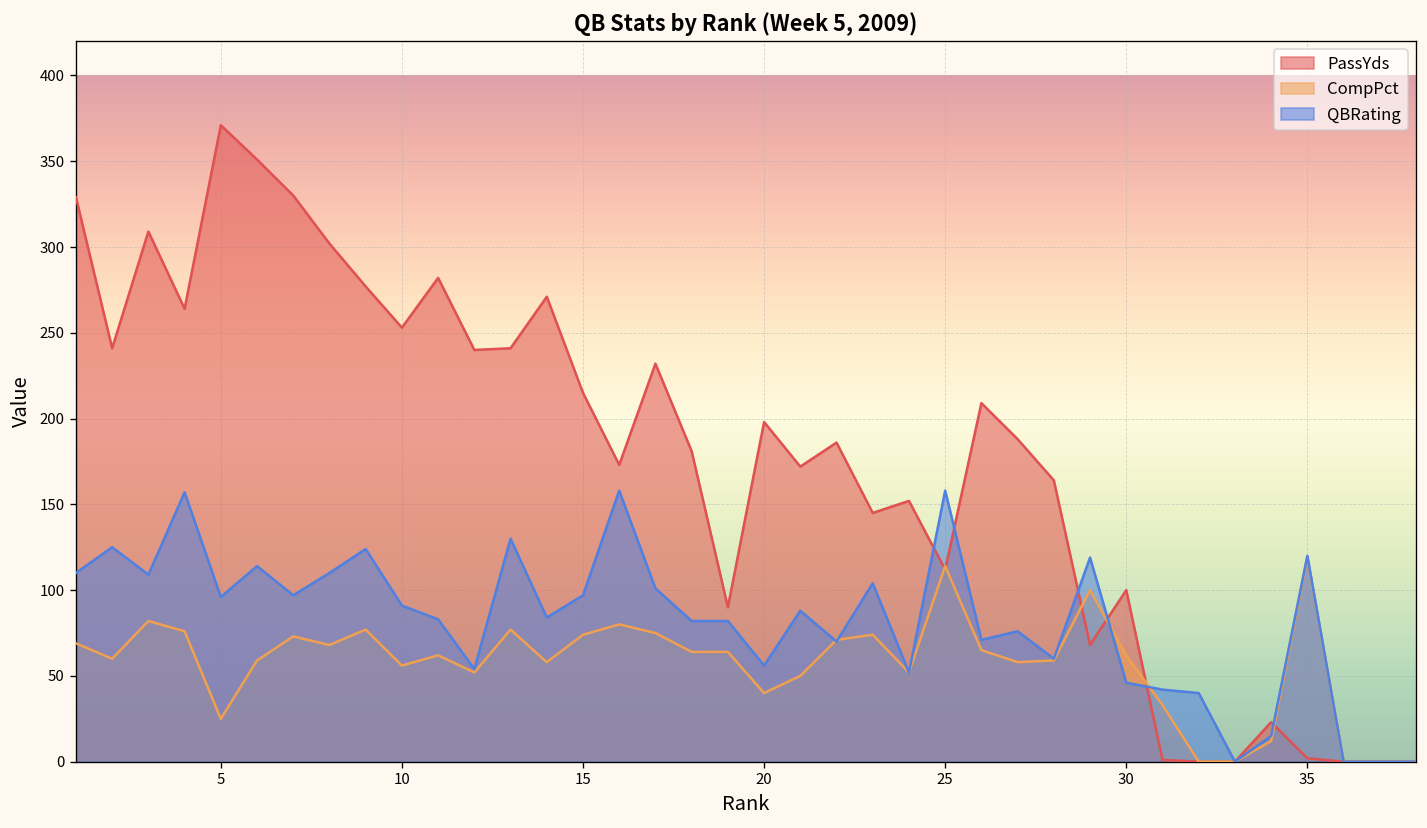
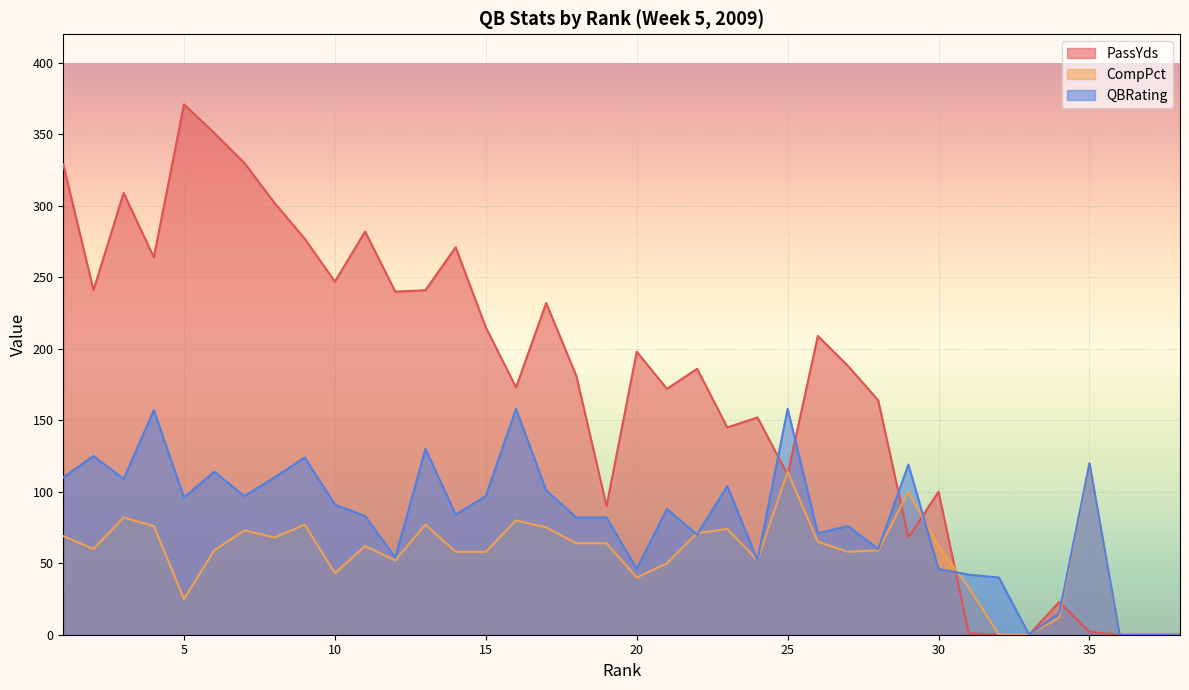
  {
    "PassYds": {
      "5": 371,
-     "10": 253,
+     "10": 247,
      "15": 215,
      "20": 198,
      "25": 112,
      "30": 100,
      "35": 2
    },
    "CompPct": {
      "5": 25,
-     "10": 56,
-     "15": 74,
+     "10": 43,
+     "15": 58,
      "20": 40,
      "25": 114,
      "30": 62
    },
    "QBRating": {
      "5": 96,
      "10": 91,
      "15": 97,
-     "20": 56,
+     "20": 46,
      "25": 158,
      "30": 46
    }
  }
